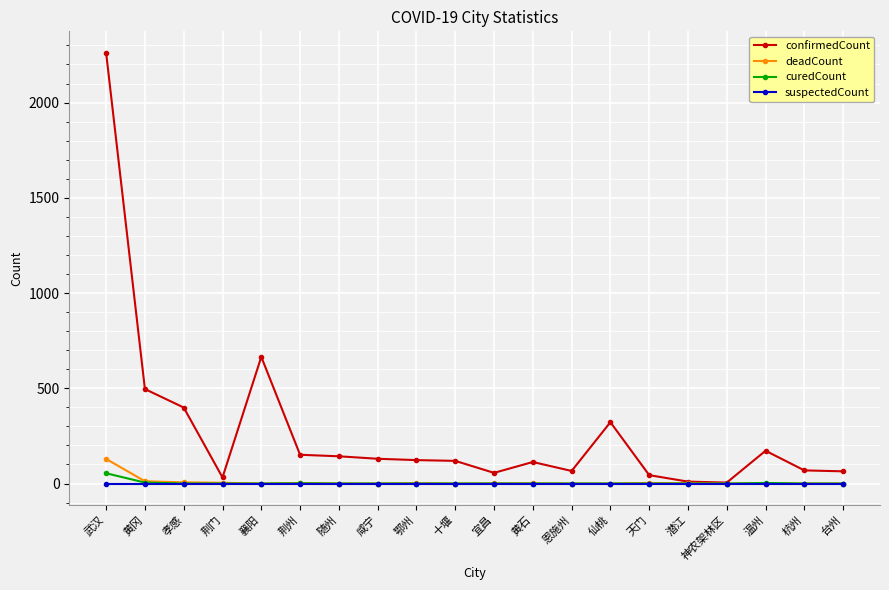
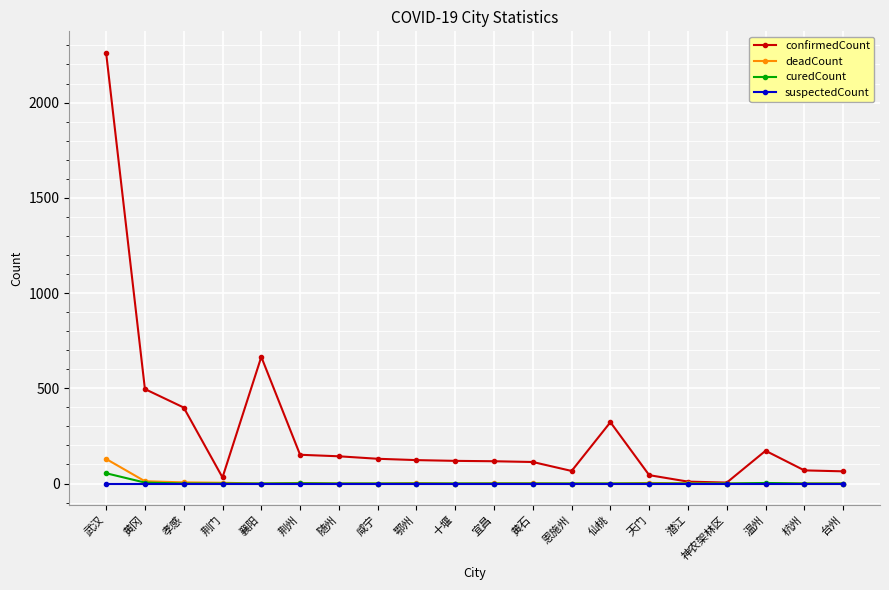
  {
    "confirmedCount": {
      "武汉": 2260,
      "黄冈": 500,
      "孝感": 400,
      "荆门": 30,
      "襄阳": 670,
      "荆州": 150,
      "随州": 140,
      "咸宁": 130,
      "鄂州": 120,
      "十堰": 120,
-     "宜昌": 60,
+     "宜昌": 120,
      "黄石": 110,
      "恩施州": 70,
      "仙桃": 320,
      "天门": 40,
      "温州": 170,
      "杭州": 70,
      "台州": 60
    },
    "deadCount": {
      "武汉": 130
    },
    "curedCount": {
      "武汉": 50
    },
    "suspectedCount": {
      "武汉": 0
    }
  }
